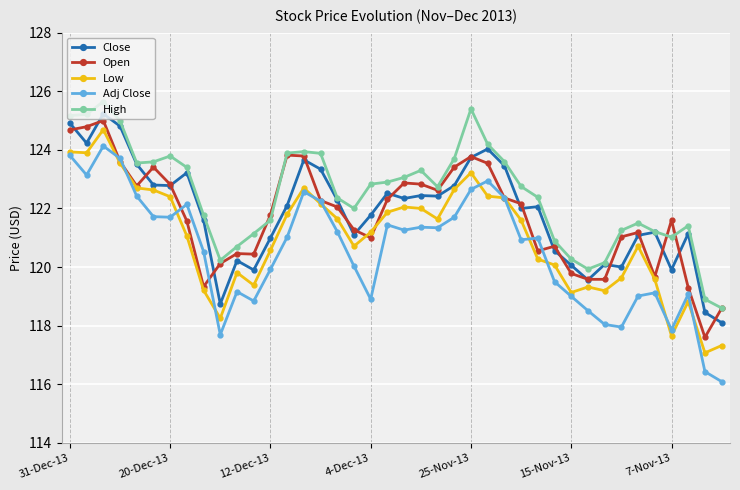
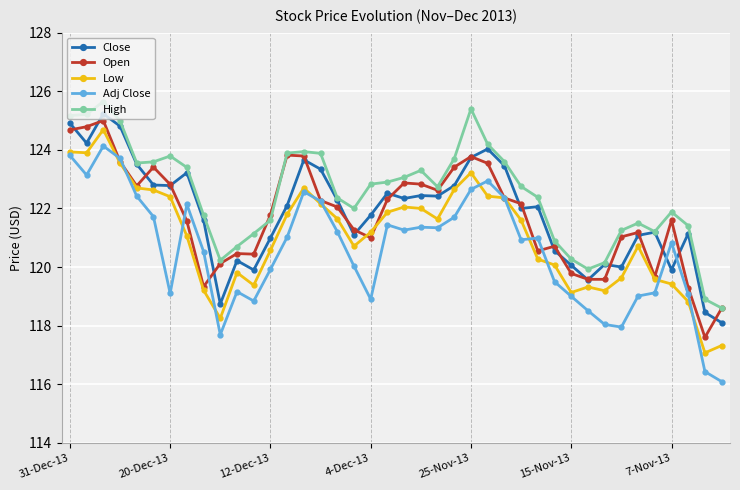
  {
    "Close": {
      "31-Dec-13": 124.9,
      "12-Dec-13": 121.0,
      "4-Dec-13": 121.8,
      "15-Nov-13": 120.1,
      "7-Nov-13": 119.9
    },
    "Open": {
      "31-Dec-13": 124.7,
      "12-Dec-13": 121.8,
      "4-Dec-13": 121.0,
      "15-Nov-13": 119.8,
      "7-Nov-13": 121.6
    },
    "Low": {
      "31-Dec-13": 123.9,
      "20-Dec-13": 122.4,
      "12-Dec-13": 120.6,
      "4-Dec-13": 121.2,
      "25-Nov-13": 123.2,
      "15-Nov-13": 119.1,
-     "7-Nov-13": 117.7
+     "7-Nov-13": 119.4
    },
    "Adj Close": {
      "31-Dec-13": 123.8,
-     "20-Dec-13": 121.7,
+     "20-Dec-13": 119.1,
      "12-Dec-13": 119.9,
      "4-Dec-13": 118.9,
      "25-Nov-13": 122.7,
      "15-Nov-13": 119.0,
-     "7-Nov-13": 117.9
+     "7-Nov-13": 120.8
    },
    "High": {
      "20-Dec-13": 123.8,
      "12-Dec-13": 121.6,
      "4-Dec-13": 122.8,
      "25-Nov-13": 125.4,
      "15-Nov-13": 120.3,
-     "7-Nov-13": 121.0
+     "7-Nov-13": 121.9
    }
  }
